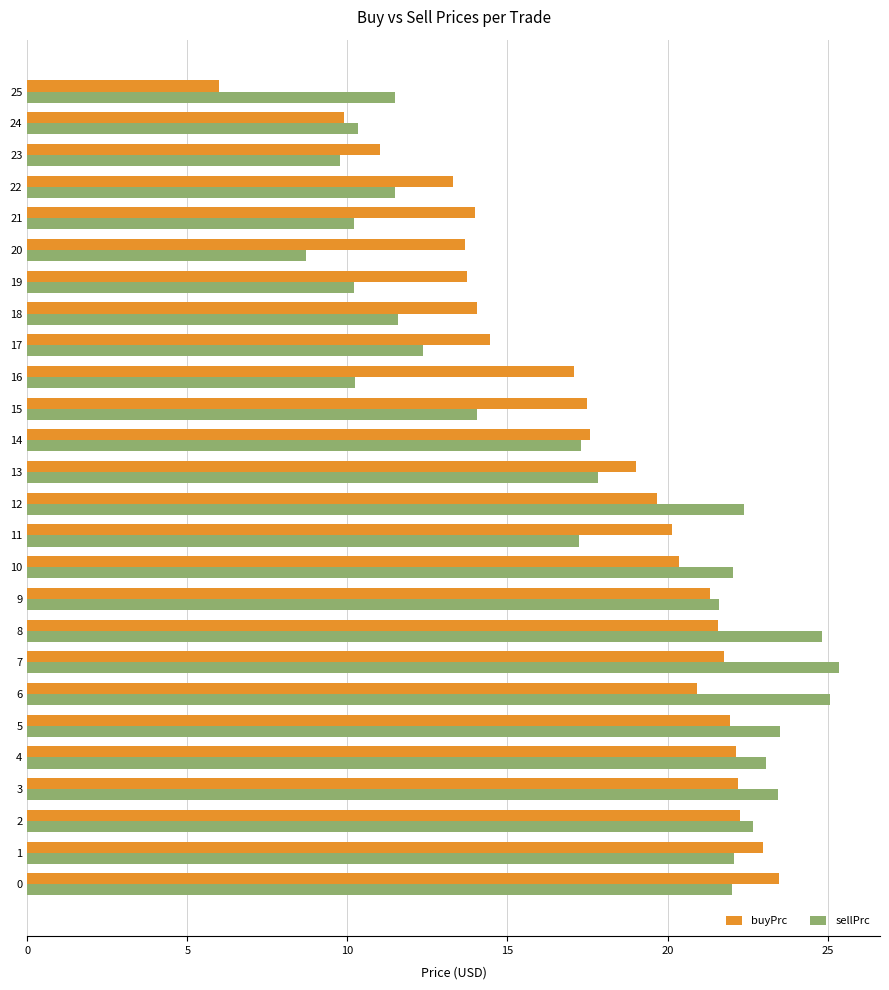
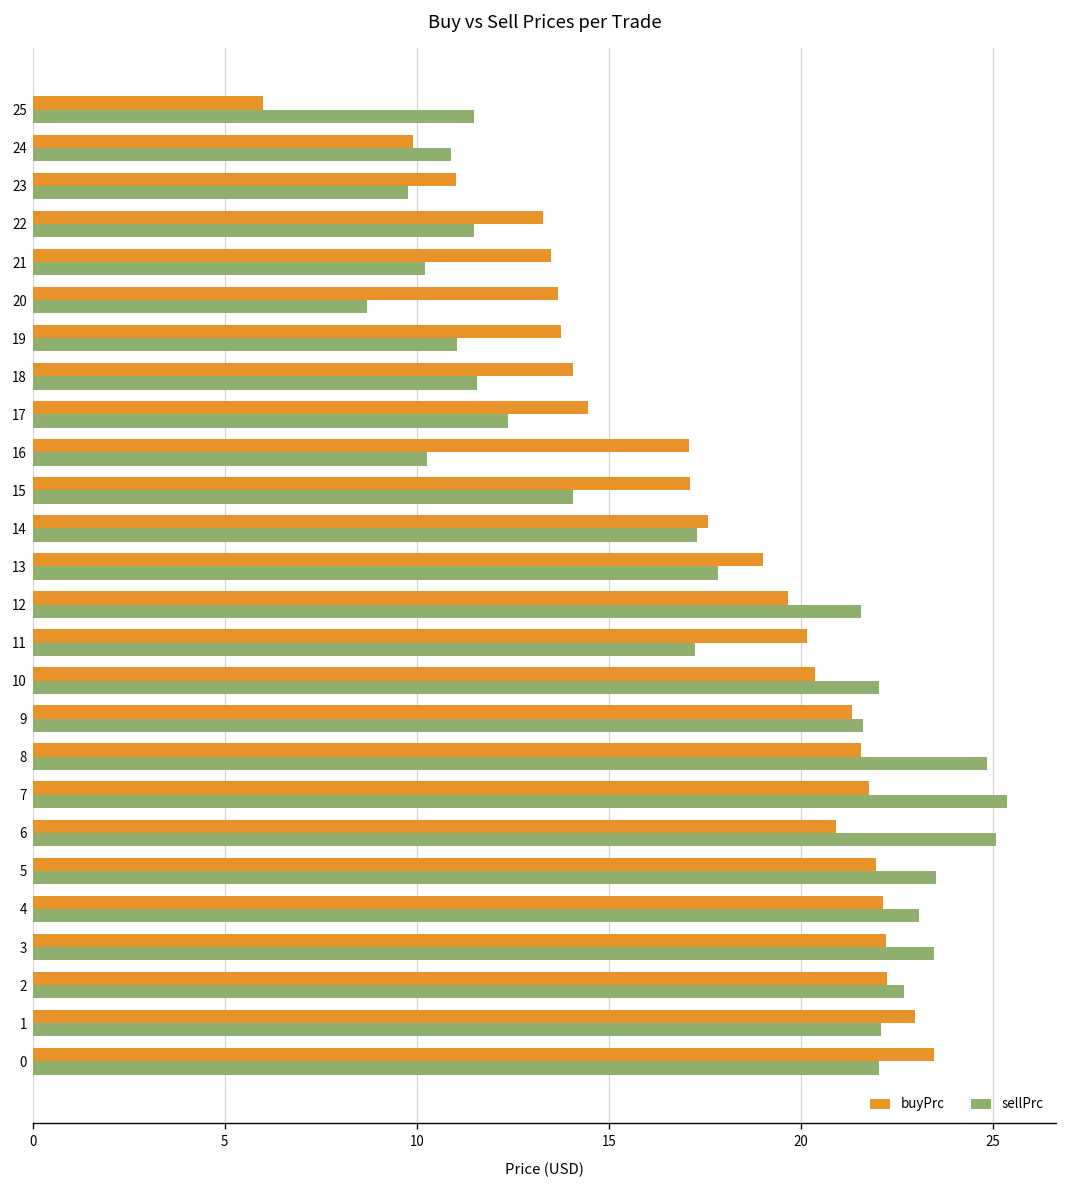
  {
    "buyPrc": {
      "25": 6.0,
      "24": 9.9,
      "23": 11.0,
      "22": 13.3,
-     "21": 14.0,
+     "21": 13.5,
      "20": 13.7,
      "19": 13.7,
      "18": 14.1,
      "17": 14.5,
      "16": 17.1,
-     "15": 17.5,
+     "15": 17.1,
      "14": 17.6,
      "13": 19.0,
      "12": 19.7,
      "11": 20.2,
      "10": 20.4,
      "9": 21.3,
      "8": 21.6,
      "7": 21.8,
      "6": 20.9,
      "5": 22.0,
      "4": 22.1,
      "3": 22.2,
      "2": 22.3,
      "1": 23.0,
      "0": 23.5
    },
    "sellPrc": {
      "25": 11.5,
-     "24": 10.3,
+     "24": 10.9,
      "23": 9.8,
      "22": 11.5,
      "21": 10.2,
      "20": 8.7,
-     "19": 10.2,
+     "19": 11.0,
      "18": 11.6,
      "17": 12.4,
      "16": 10.3,
      "15": 14.1,
      "14": 17.3,
      "13": 17.8,
-     "12": 22.4,
+     "12": 21.6,
      "11": 17.2,
      "10": 22.0,
      "9": 21.6,
      "8": 24.8,
      "7": 25.4,
      "6": 25.1,
      "5": 23.5,
      "4": 23.1,
      "3": 23.5,
      "2": 22.7,
      "1": 22.1,
      "0": 22.0
    }
  }
